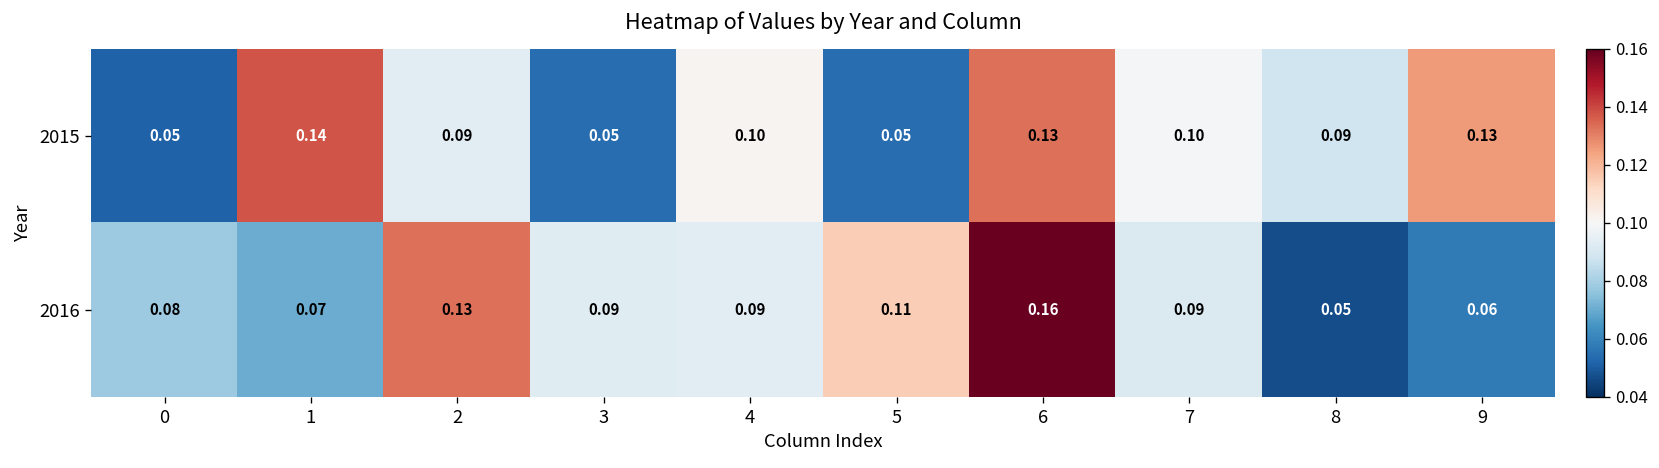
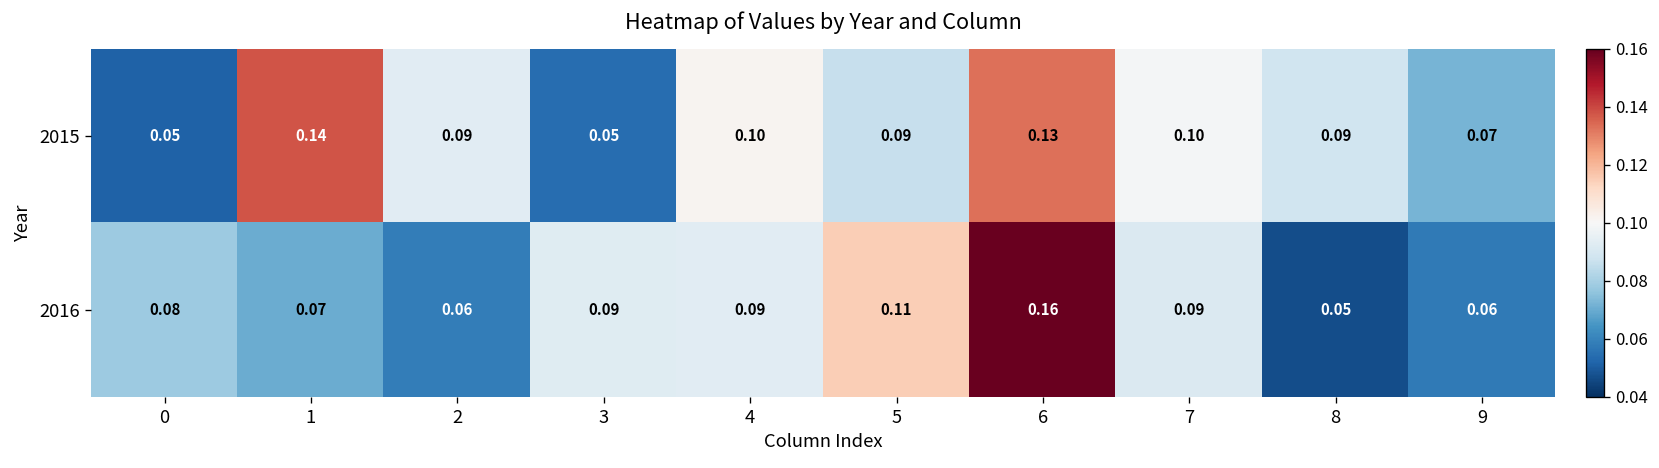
  {
    "2015": {
      "0": 0.05,
      "1": 0.14,
      "2": 0.09,
      "3": 0.05,
      "4": 0.10,
-     "5": 0.05,
+     "5": 0.09,
      "6": 0.13,
      "7": 0.10,
      "8": 0.09,
-     "9": 0.13
+     "9": 0.07
    },
    "2016": {
      "0": 0.08,
      "1": 0.07,
-     "2": 0.13,
+     "2": 0.06,
      "3": 0.09,
      "4": 0.09,
      "5": 0.11,
      "6": 0.16,
      "7": 0.09,
      "8": 0.05,
      "9": 0.06
    }
  }
